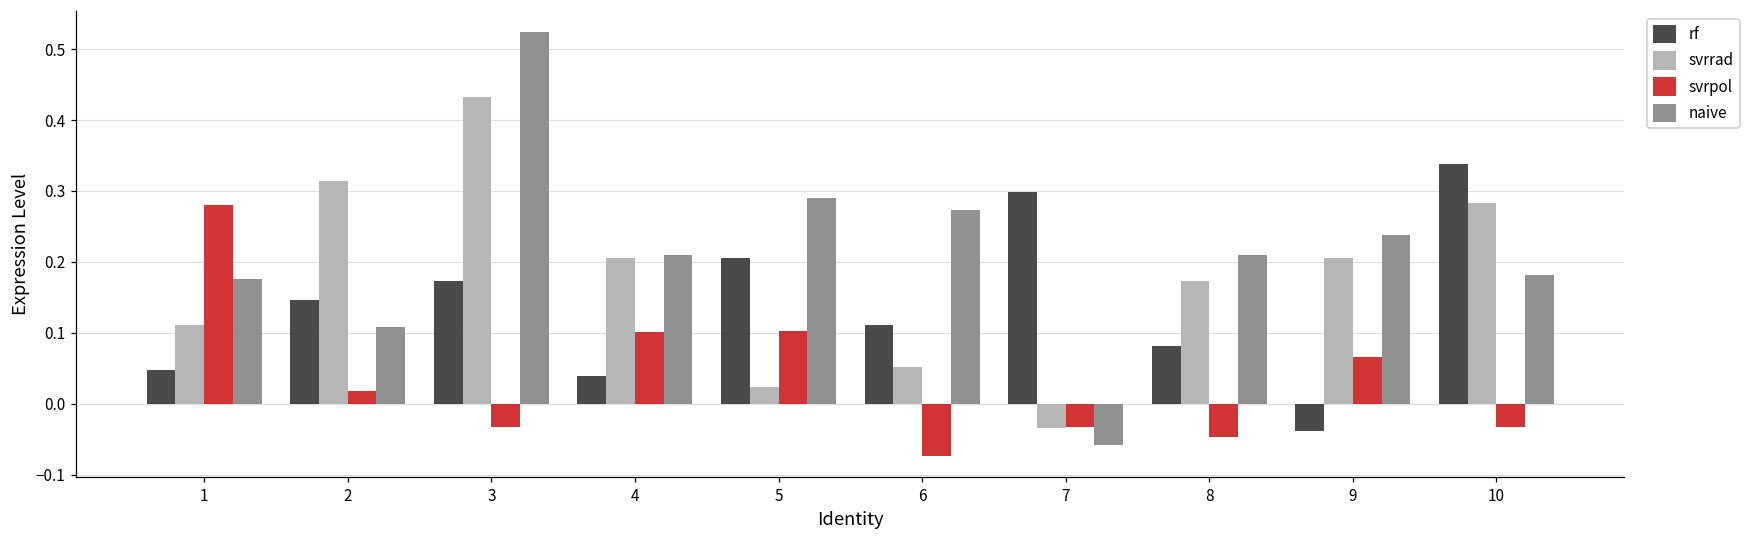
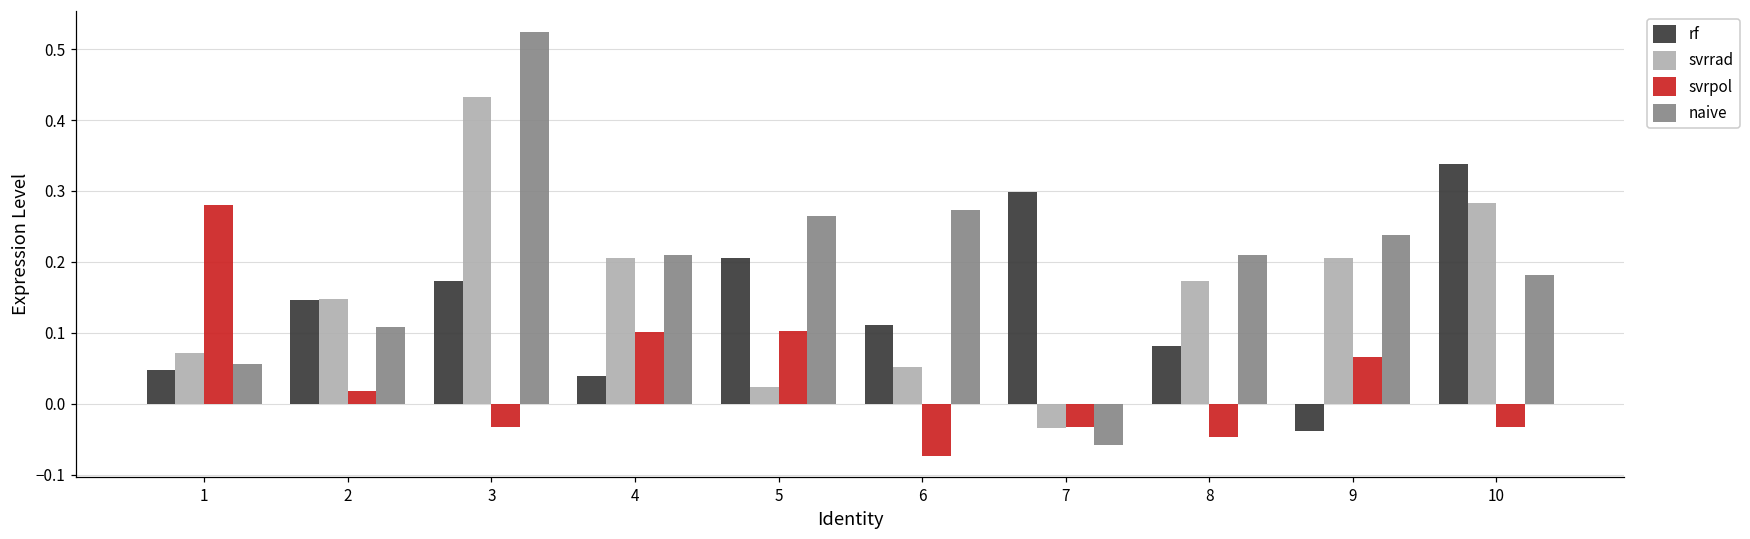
  {
    "rf": {
      "1": 0.05,
      "2": 0.15,
      "3": 0.17,
      "4": 0.04,
      "5": 0.20,
      "6": 0.11,
      "7": 0.30,
      "8": 0.08,
      "9": -0.04,
      "10": 0.34
    },
    "svrrad": {
-     "1": 0.11,
-     "2": 0.31,
+     "1": 0.07,
+     "2": 0.15,
      "3": 0.43,
      "4": 0.20,
      "5": 0.02,
      "6": 0.05,
      "7": -0.03,
      "8": 0.17,
      "9": 0.20,
      "10": 0.28
    },
    "svrpol": {
      "1": 0.28,
      "2": 0.02,
      "3": -0.03,
      "4": 0.10,
      "5": 0.10,
      "6": -0.07,
      "7": -0.03,
      "8": -0.05,
      "9": 0.07,
      "10": -0.03
    },
    "naive": {
-     "1": 0.18,
+     "1": 0.06,
      "2": 0.11,
      "3": 0.52,
      "4": 0.21,
-     "5": 0.29,
+     "5": 0.26,
      "6": 0.27,
      "7": -0.06,
      "8": 0.21,
      "9": 0.24,
      "10": 0.18
    }
  }
